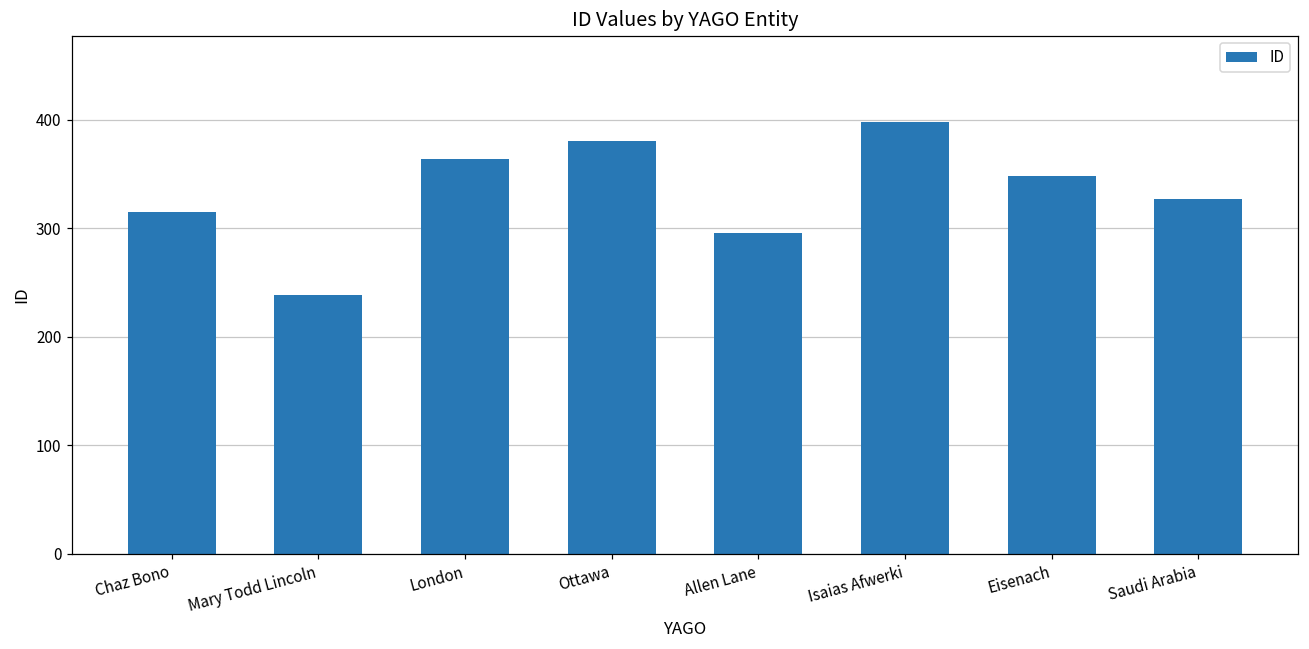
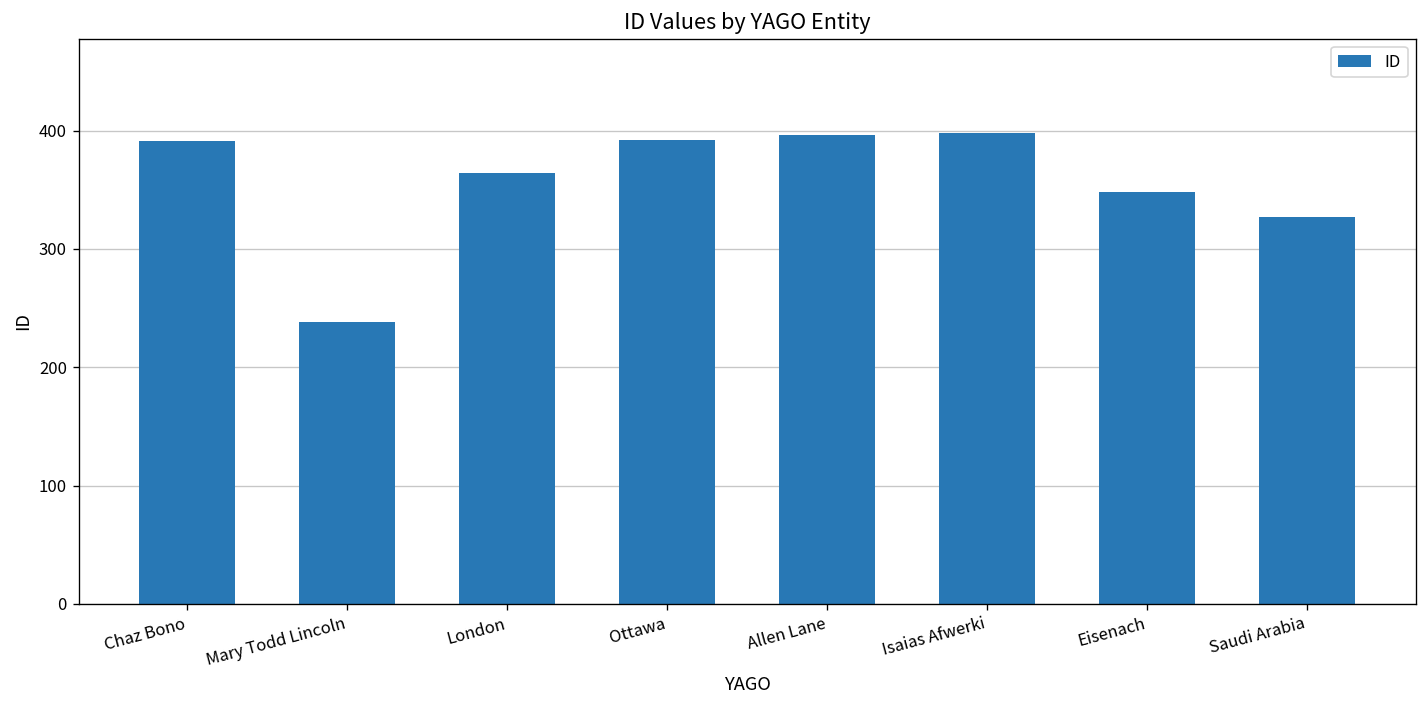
  {
-   "Chaz Bono": 320,
+   "Chaz Bono": 390,
    "Mary Todd Lincoln": 240,
    "London": 360,
-   "Ottawa": 380,
-   "Allen Lane": 300,
+   "Ottawa": 390,
+   "Allen Lane": 400,
    "Isaias Afwerki": 400,
    "Eisenach": 350,
    "Saudi Arabia": 330
  }
